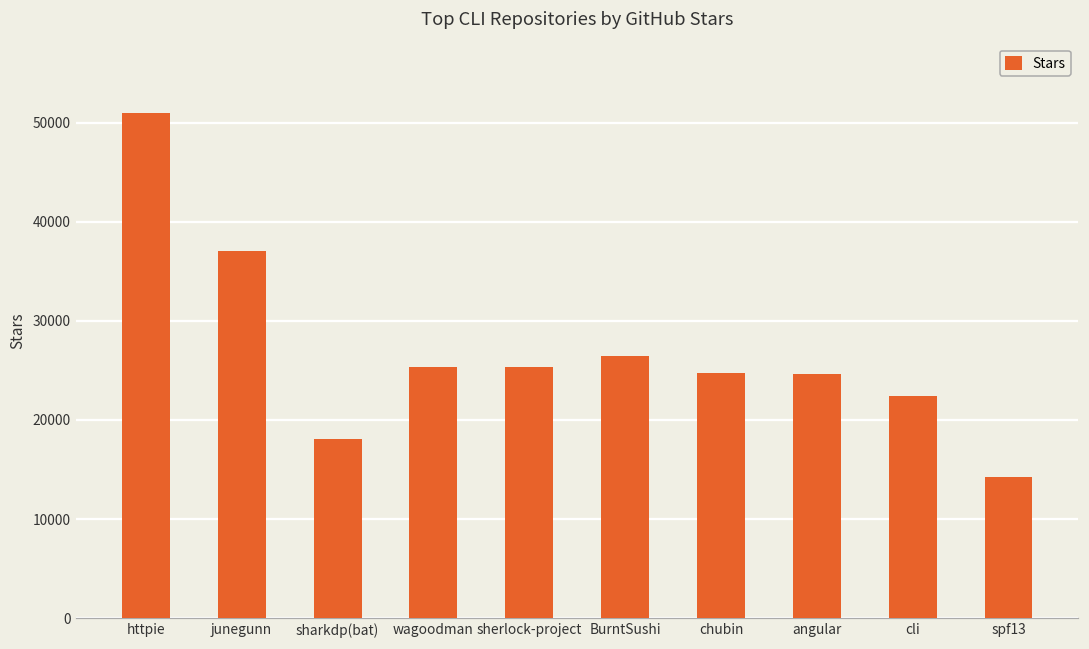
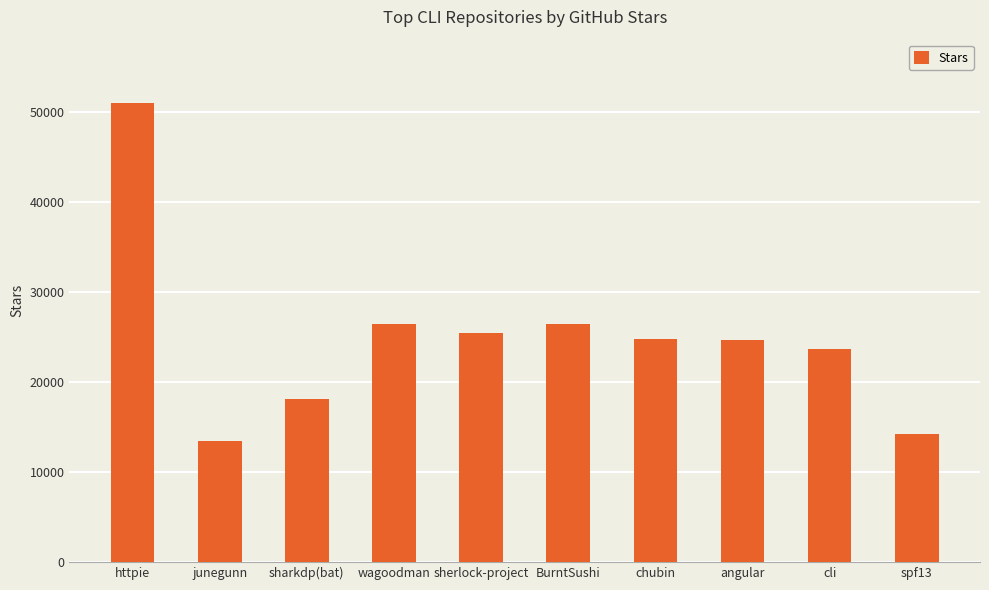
  {
    "httpie": 51000,
-   "junegunn": 37000,
+   "junegunn": 13000,
    "sharkdp(bat)": 18000,
-   "wagoodman": 25000,
+   "wagoodman": 26000,
    "sherlock-project": 25000,
    "BurntSushi": 26000,
    "chubin": 25000,
    "angular": 25000,
-   "cli": 22000,
+   "cli": 24000,
    "spf13": 14000
  }
